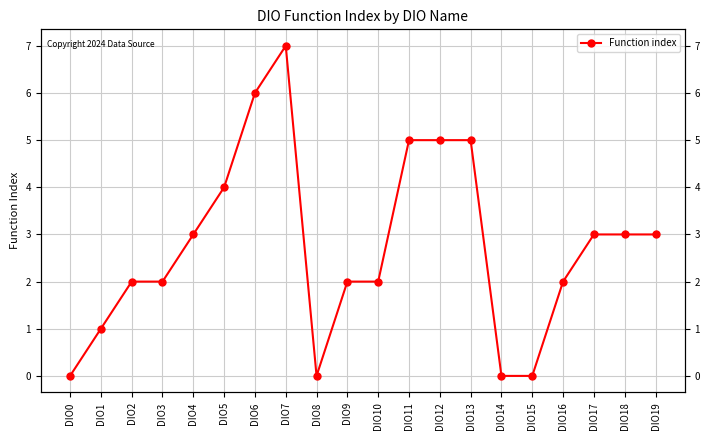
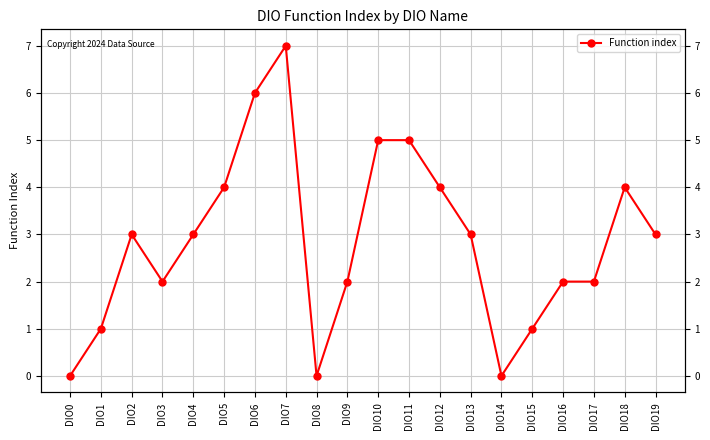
  {
    "DIO0": 0,
    "DIO1": 1,
-   "DIO2": 2,
+   "DIO2": 3,
    "DIO3": 2,
    "DIO4": 3,
    "DIO5": 4,
    "DIO6": 6,
    "DIO7": 7,
    "DIO8": 0,
    "DIO9": 2,
-   "DIO10": 2,
+   "DIO10": 5,
    "DIO11": 5,
-   "DIO12": 5,
-   "DIO13": 5,
+   "DIO12": 4,
+   "DIO13": 3,
    "DIO14": 0,
-   "DIO15": 0,
+   "DIO15": 1,
    "DIO16": 2,
-   "DIO17": 3,
-   "DIO18": 3,
+   "DIO17": 2,
+   "DIO18": 4,
    "DIO19": 3
  }
